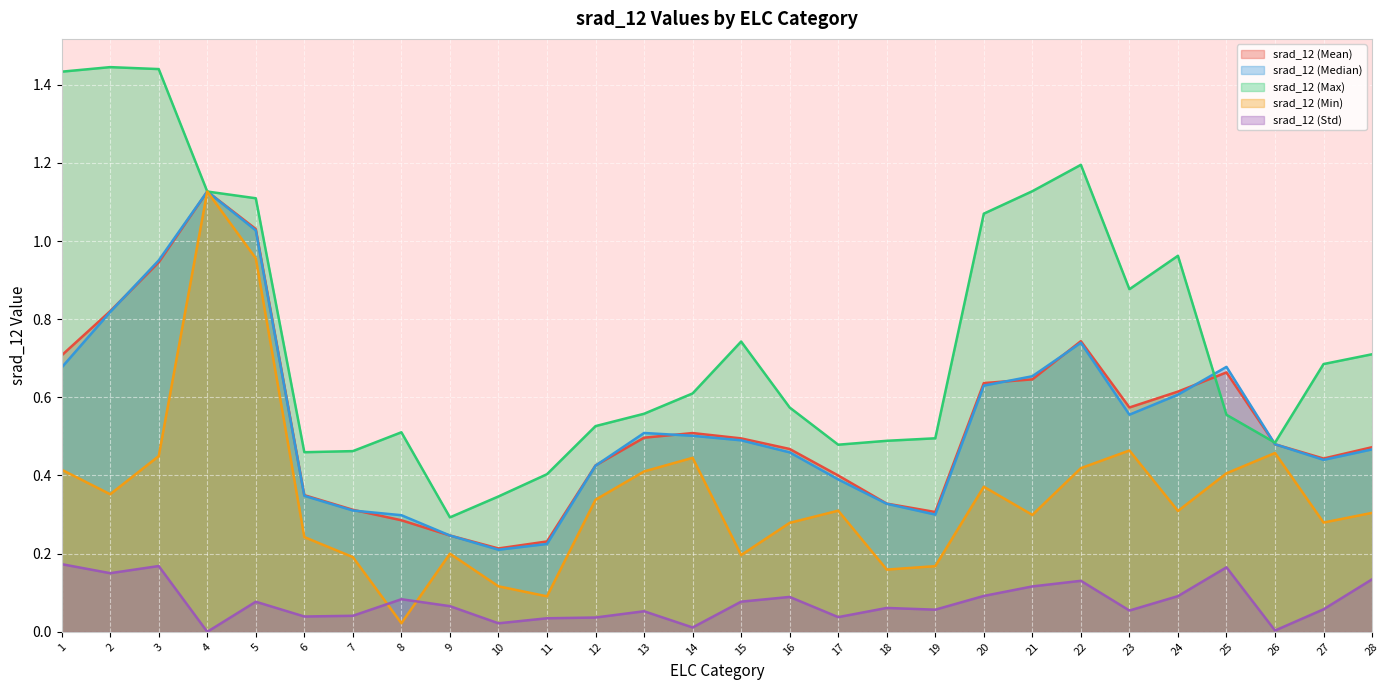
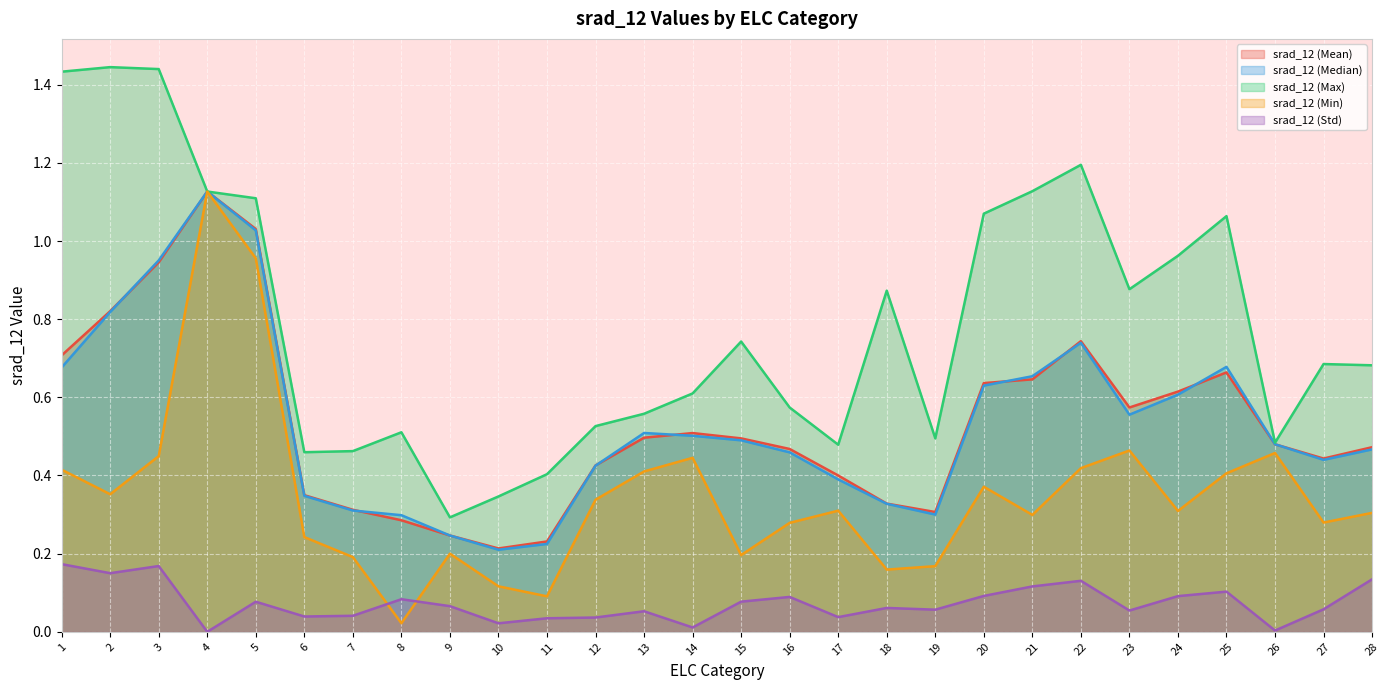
  {
    "srad_12 (Median)": {
      "1": 0.68,
      "8": 0.30,
      "13": 0.51,
      "14": 0.50,
      "16": 0.46,
      "17": 0.39,
      "19": 0.30,
      "21": 0.65,
      "23": 0.56,
      "24": 0.61,
      "25": 0.68
    },
    "srad_12 (Max)": {
      "1": 1.43,
      "2": 1.45,
      "3": 1.44,
      "5": 1.11,
      "6": 0.46,
      "7": 0.46,
      "8": 0.51,
      "9": 0.29,
      "10": 0.35,
      "11": 0.40,
      "12": 0.53,
      "13": 0.56,
      "14": 0.61,
      "15": 0.74,
      "16": 0.57,
      "17": 0.48,
-     "18": 0.49,
+     "18": 0.87,
      "19": 0.50,
      "20": 1.07,
      "21": 1.13,
      "22": 1.19,
      "23": 0.88,
      "24": 0.96,
-     "25": 0.56,
+     "25": 1.06,
      "27": 0.69,
-     "28": 0.71
+     "28": 0.68
    },
    "srad_12 (Std)": {
      "1": 0.17,
      "2": 0.15,
      "3": 0.17,
      "4": 0.00,
      "5": 0.08,
      "6": 0.04,
      "7": 0.04,
      "8": 0.08,
      "9": 0.07,
      "10": 0.02,
      "11": 0.03,
      "12": 0.04,
      "13": 0.05,
      "14": 0.01,
      "15": 0.08,
      "16": 0.09,
      "17": 0.04,
      "18": 0.06,
      "19": 0.06,
      "20": 0.09,
      "21": 0.12,
      "22": 0.13,
      "23": 0.05,
      "24": 0.09,
-     "25": 0.17,
+     "25": 0.10,
      "26": 0.00,
      "27": 0.06,
      "28": 0.13
    }
  }
